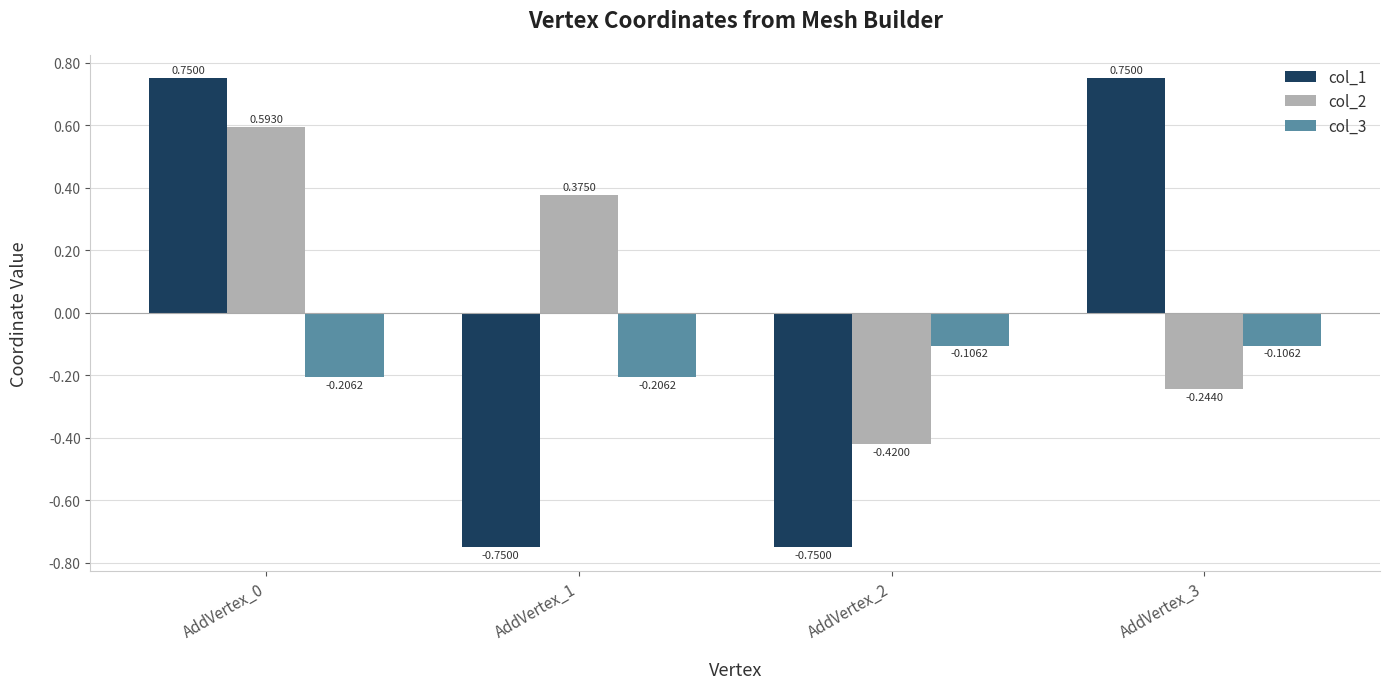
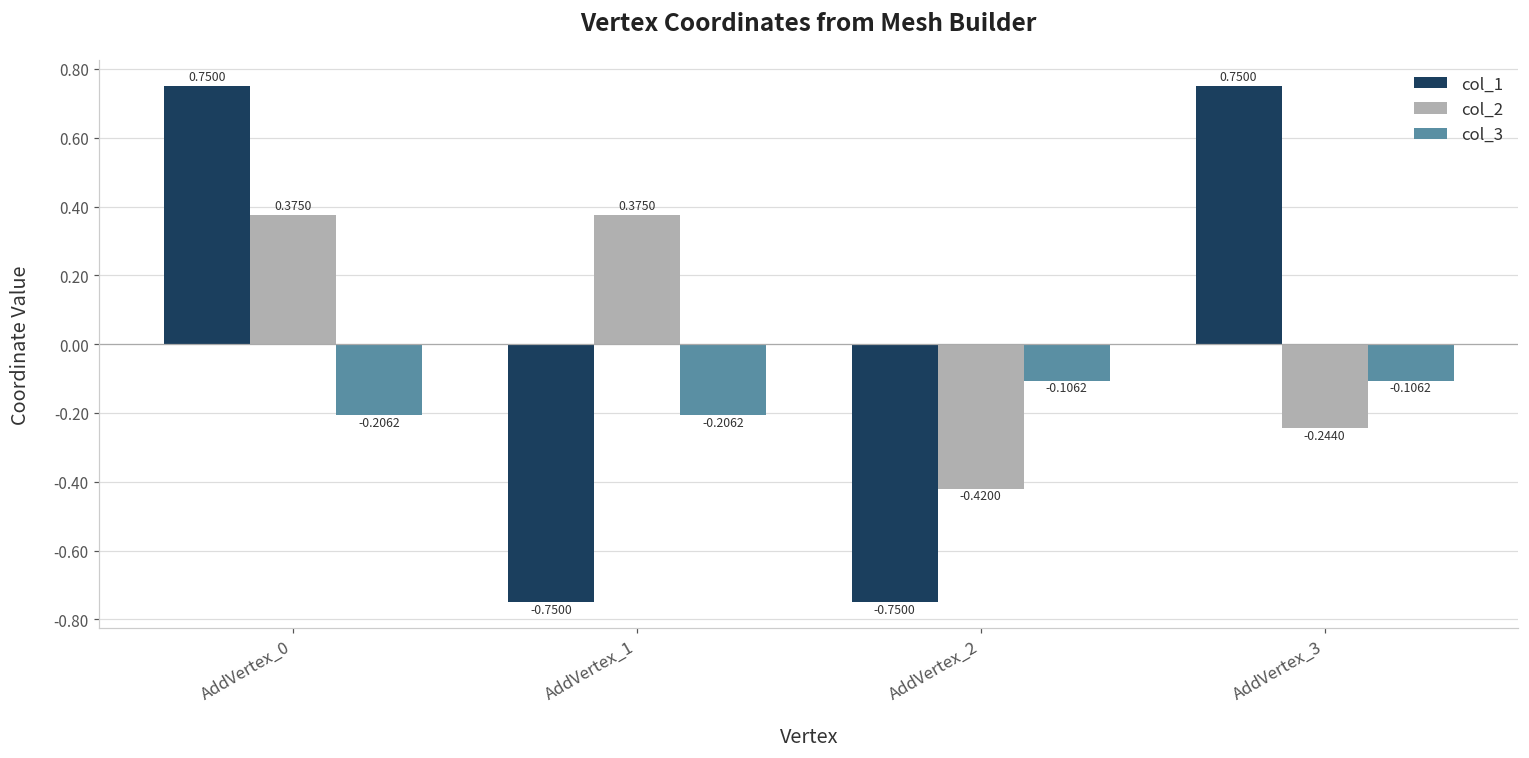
  {
    "col_1": {
      "AddVertex_0": 0.7500,
      "AddVertex_1": -0.7500,
      "AddVertex_2": -0.7500,
      "AddVertex_3": 0.7500
    },
    "col_2": {
-     "AddVertex_0": 0.5930,
+     "AddVertex_0": 0.3750,
      "AddVertex_1": 0.3750,
      "AddVertex_2": -0.4200,
      "AddVertex_3": -0.2440
    },
    "col_3": {
      "AddVertex_0": -0.2062,
      "AddVertex_1": -0.2062,
      "AddVertex_2": -0.1062,
      "AddVertex_3": -0.1062
    }
  }
